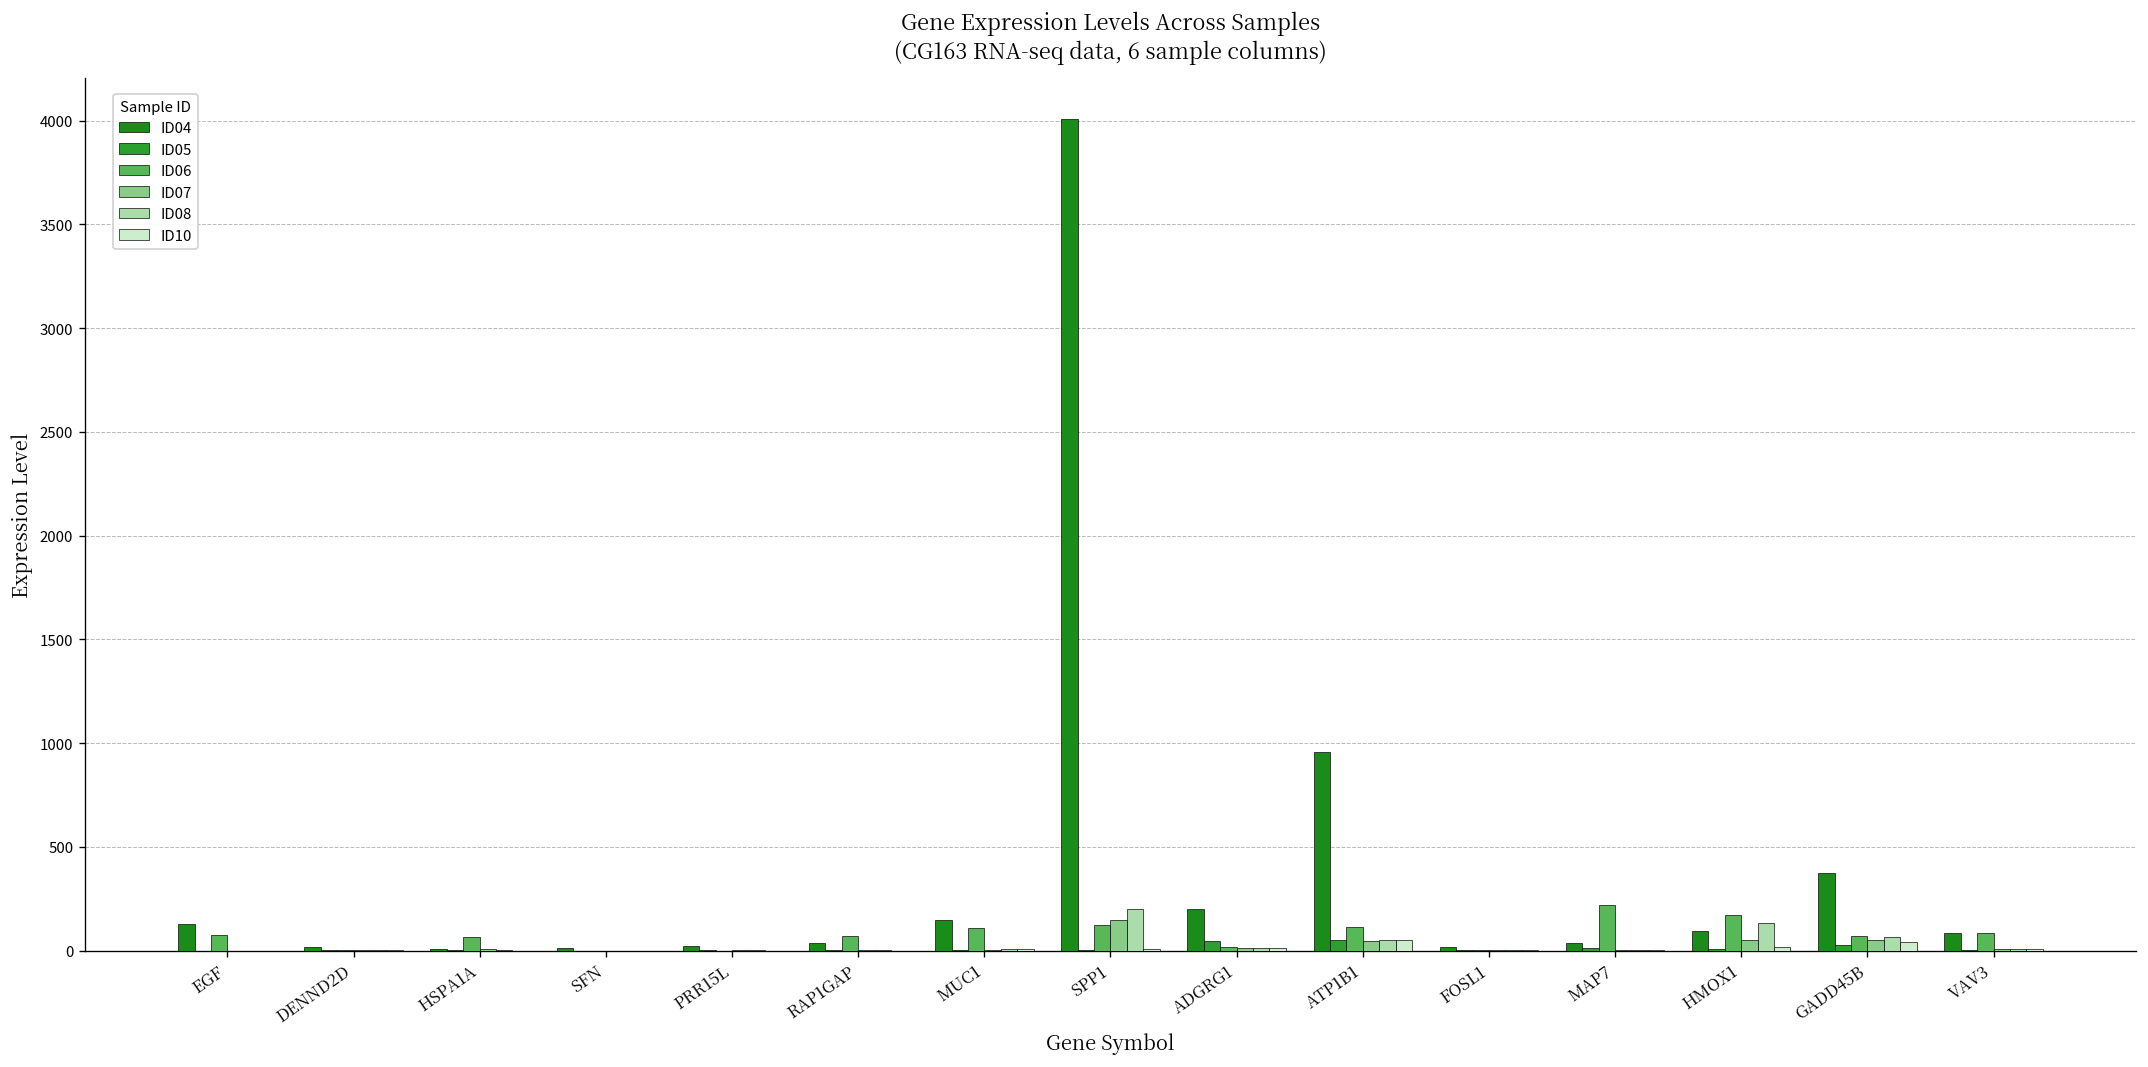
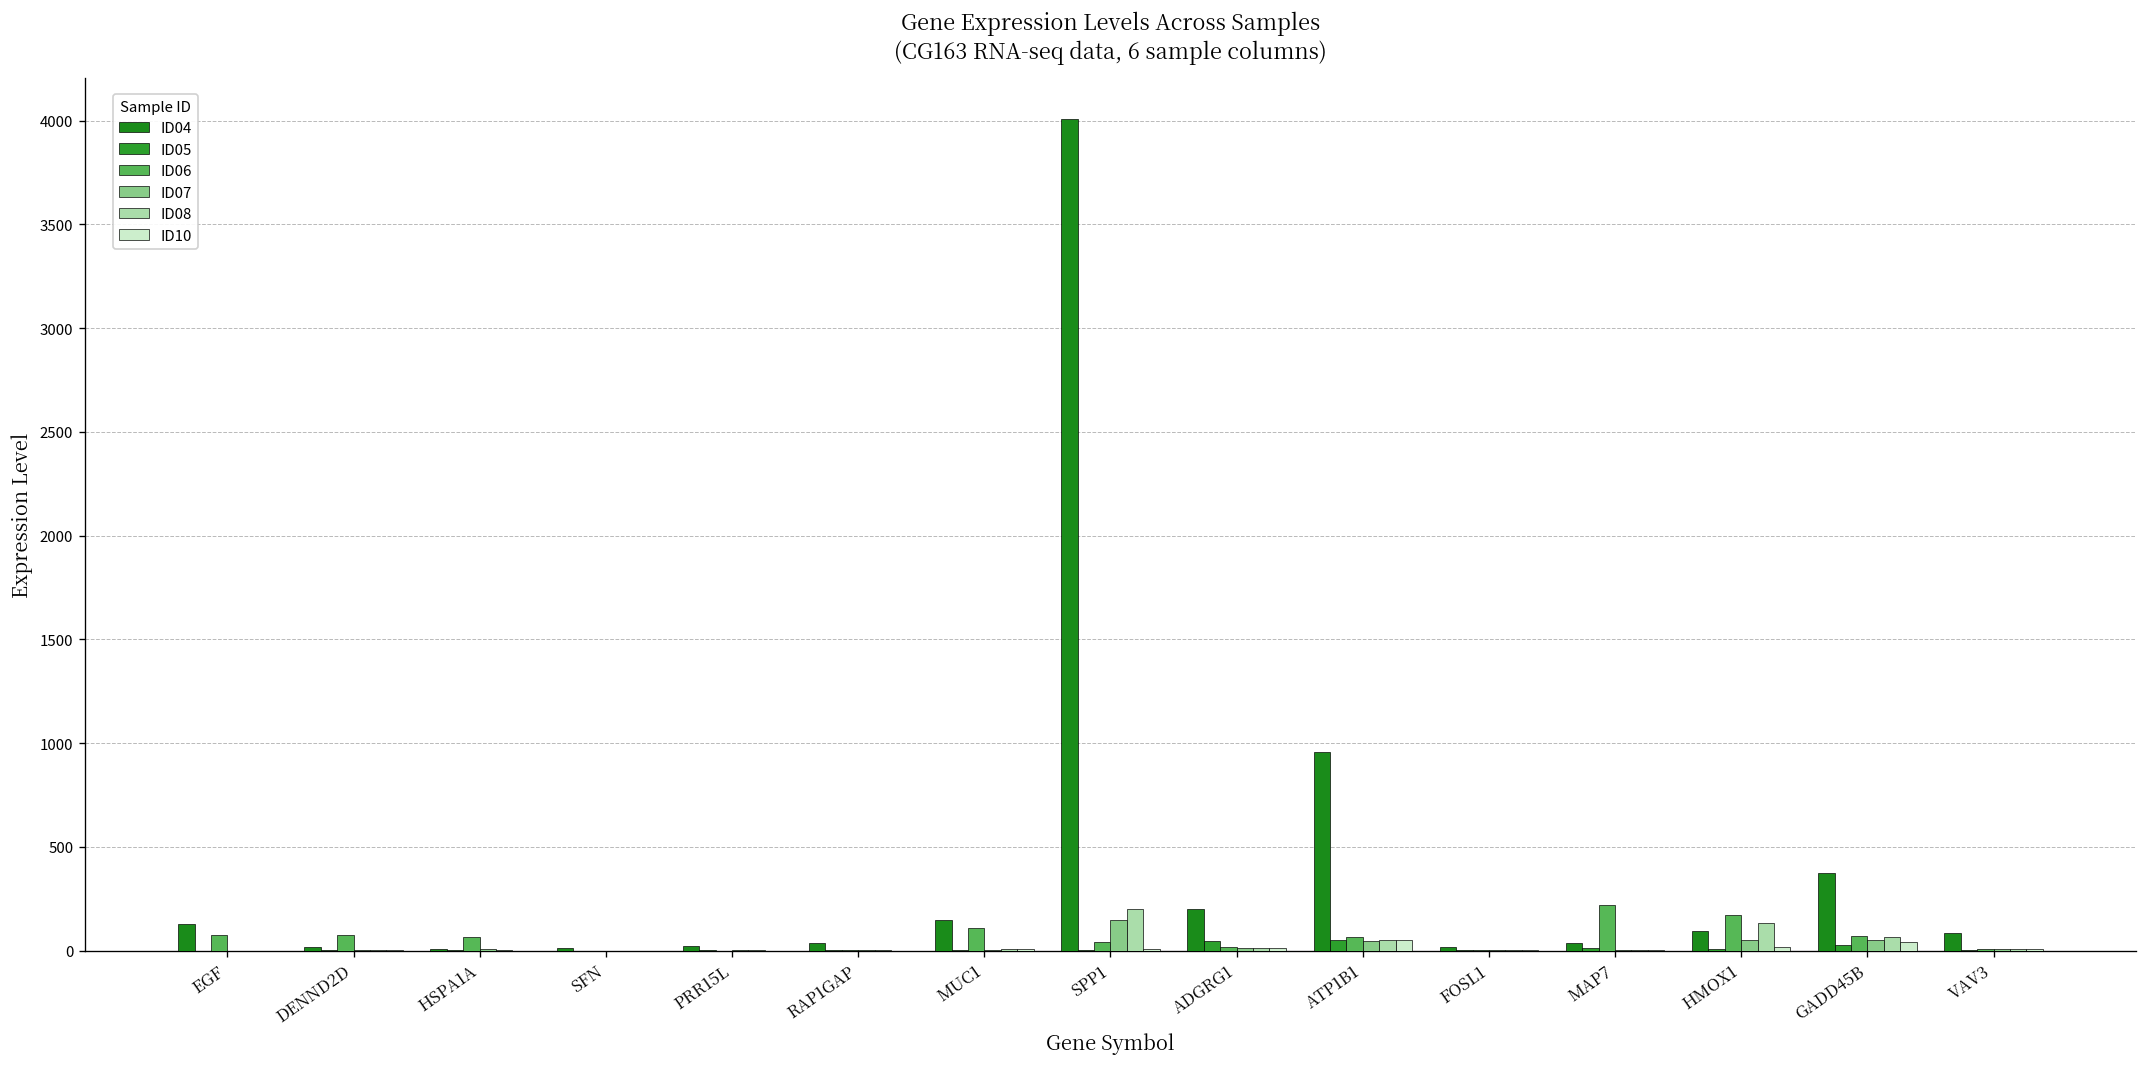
  {
    "ID06": {
      "EGF": 80,
-     "DENND2D": 0,
+     "DENND2D": 70,
      "HSPA1A": 70,
-     "RAP1GAP": 70,
+     "RAP1GAP": 0,
      "MUC1": 110,
-     "SPP1": 120,
+     "SPP1": 40,
      "ADGRG1": 20,
-     "ATP1B1": 110,
+     "ATP1B1": 70,
      "MAP7": 220,
      "HMOX1": 170,
      "GADD45B": 70,
-     "VAV3": 80
+     "VAV3": 10
    }
  }
